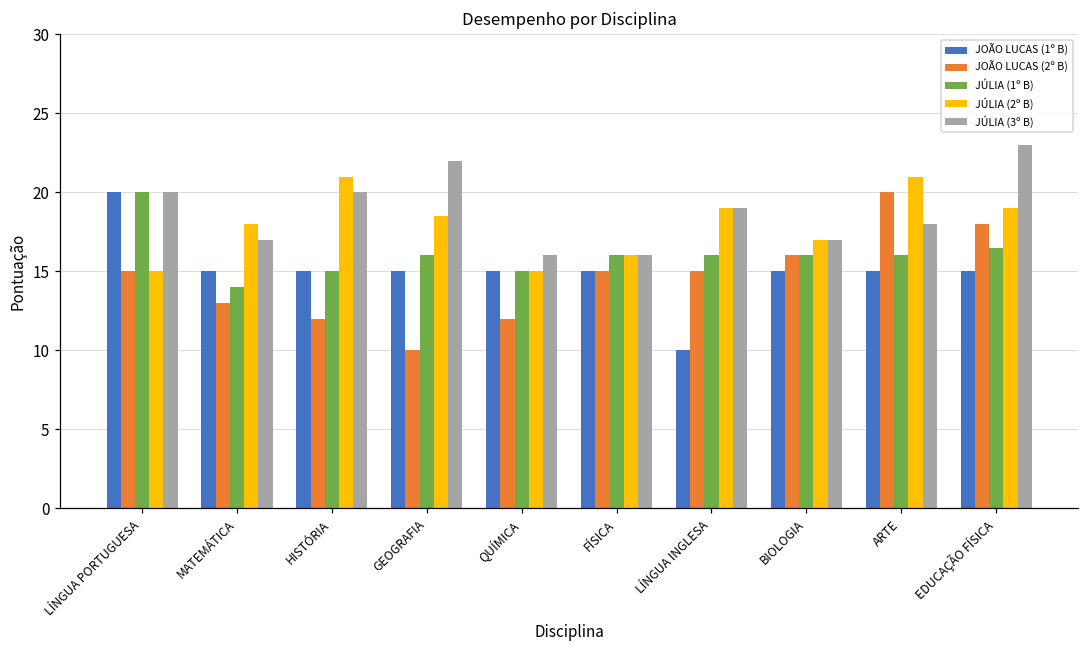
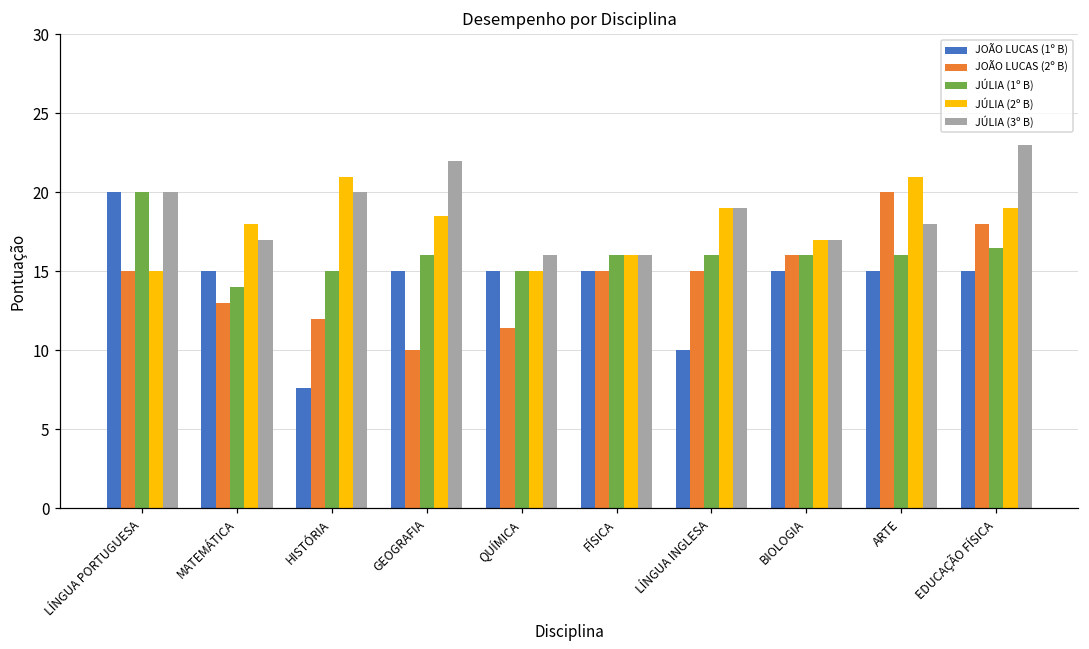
  {
    "JOÃO LUCAS (1º B)": {
      "LÍNGUA PORTUGUESA": 20.0,
      "MATEMÁTICA": 15.0,
-     "HISTÓRIA": 15.0,
+     "HISTÓRIA": 7.6,
      "GEOGRAFIA": 15.0,
      "QUÍMICA": 15.0,
      "FÍSICA": 15.0,
      "LÍNGUA INGLESA": 10.0,
      "BIOLOGIA": 15.0,
      "ARTE": 15.0,
      "EDUCAÇÃO FÍSICA": 15.0
    },
    "JOÃO LUCAS (2º B)": {
      "LÍNGUA PORTUGUESA": 15.0,
      "MATEMÁTICA": 13.0,
      "HISTÓRIA": 12.0,
      "GEOGRAFIA": 10.0,
-     "QUÍMICA": 12.0,
+     "QUÍMICA": 11.4,
      "FÍSICA": 15.0,
      "LÍNGUA INGLESA": 15.0,
      "BIOLOGIA": 16.0,
      "ARTE": 20.0,
      "EDUCAÇÃO FÍSICA": 18.0
    },
    "JÚLIA (1º B)": {
      "LÍNGUA PORTUGUESA": 20.0,
      "MATEMÁTICA": 14.0,
      "HISTÓRIA": 15.0,
      "GEOGRAFIA": 16.0,
      "QUÍMICA": 15.0,
      "FÍSICA": 16.0,
      "LÍNGUA INGLESA": 16.0,
      "BIOLOGIA": 16.0,
      "ARTE": 16.0,
      "EDUCAÇÃO FÍSICA": 16.5
    },
    "JÚLIA (2º B)": {
      "LÍNGUA PORTUGUESA": 15.0,
      "MATEMÁTICA": 18.0,
      "HISTÓRIA": 21.0,
      "GEOGRAFIA": 18.5,
      "QUÍMICA": 15.0,
      "FÍSICA": 16.0,
      "LÍNGUA INGLESA": 19.0,
      "BIOLOGIA": 17.0,
      "ARTE": 21.0,
      "EDUCAÇÃO FÍSICA": 19.0
    },
    "JÚLIA (3º B)": {
      "LÍNGUA PORTUGUESA": 20.0,
      "MATEMÁTICA": 17.0,
      "HISTÓRIA": 20.0,
      "GEOGRAFIA": 22.0,
      "QUÍMICA": 16.0,
      "FÍSICA": 16.0,
      "LÍNGUA INGLESA": 19.0,
      "BIOLOGIA": 17.0,
      "ARTE": 18.0,
      "EDUCAÇÃO FÍSICA": 23.0
    }
  }
